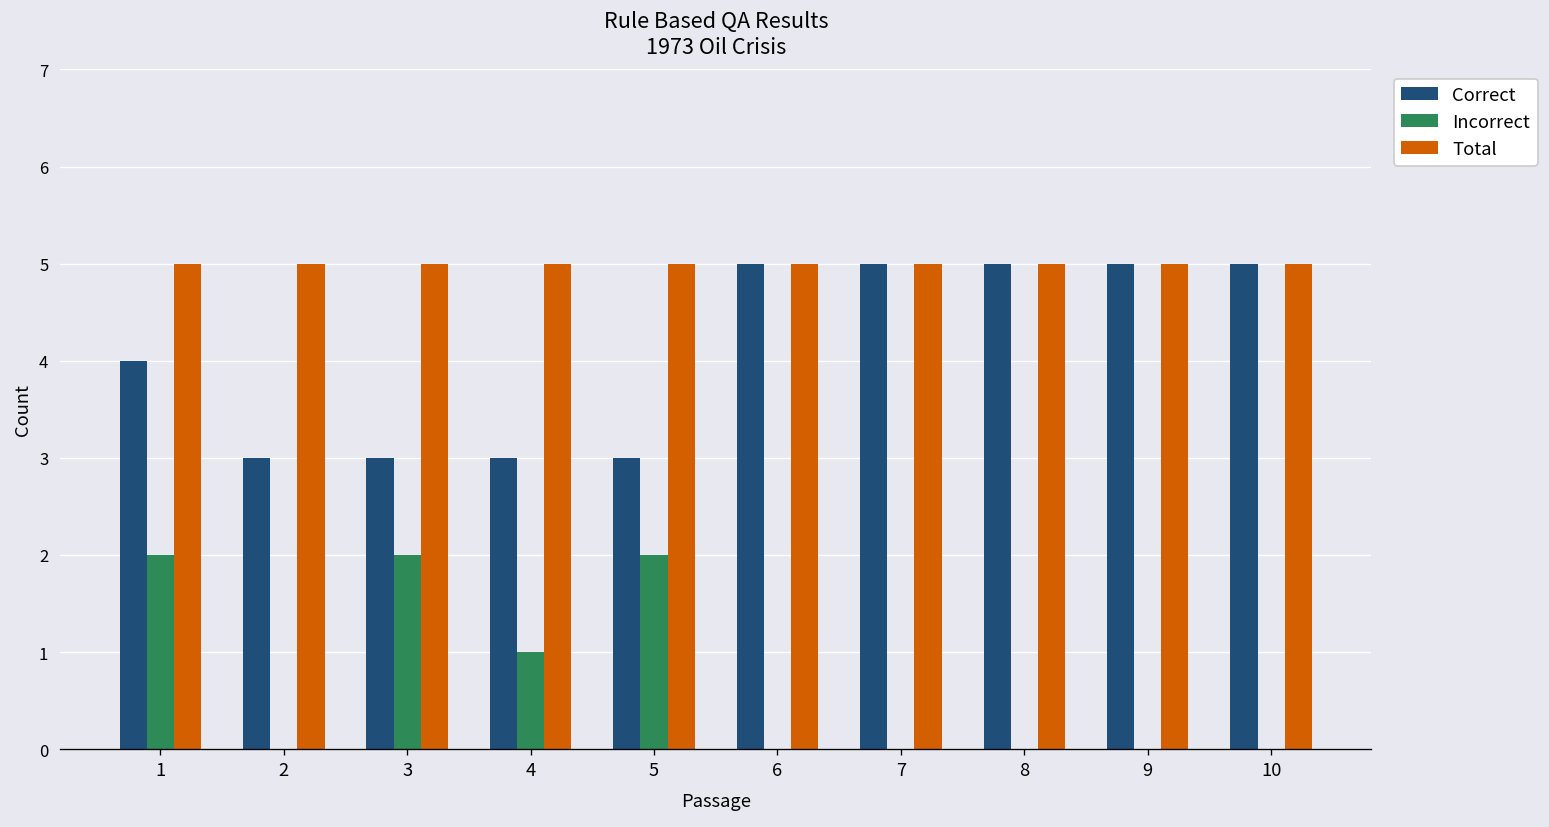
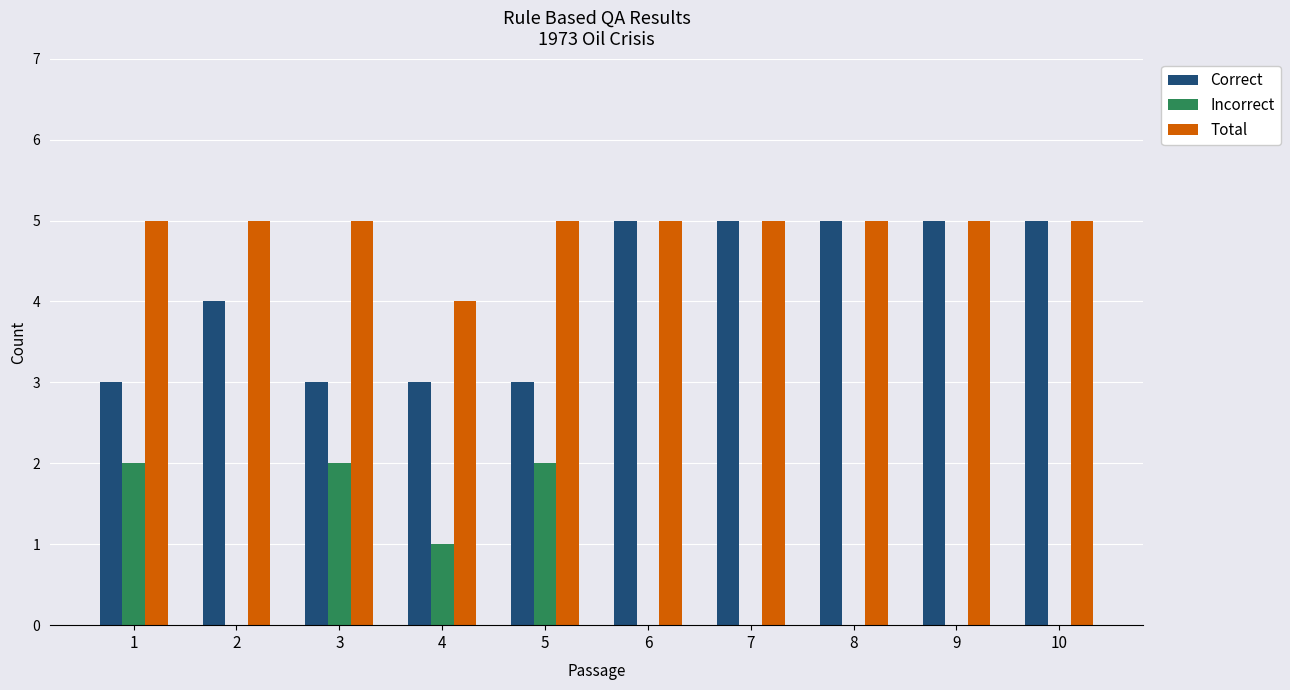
  {
    "Correct": {
-     "1": 4,
-     "2": 3,
+     "1": 3,
+     "2": 4,
      "3": 3,
      "4": 3,
      "5": 3,
      "6": 5,
      "7": 5,
      "8": 5,
      "9": 5,
      "10": 5
    },
    "Incorrect": {
      "1": 2,
      "2": 0,
      "3": 2,
      "4": 1,
      "5": 2,
      "6": 0,
      "7": 0,
      "8": 0,
      "9": 0,
      "10": 0
    },
    "Total": {
      "1": 5,
      "2": 5,
      "3": 5,
-     "4": 5,
+     "4": 4,
      "5": 5,
      "6": 5,
      "7": 5,
      "8": 5,
      "9": 5,
      "10": 5
    }
  }
